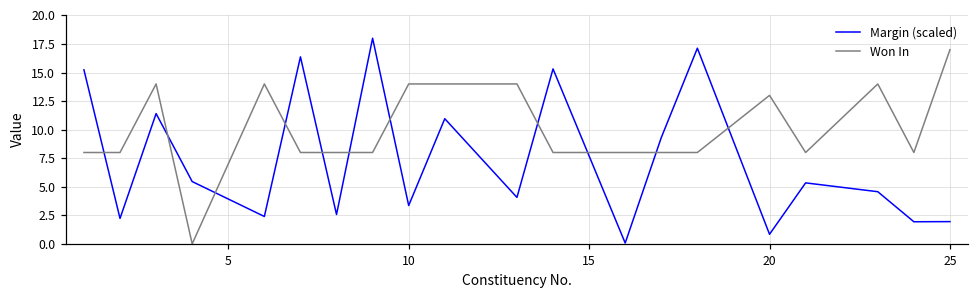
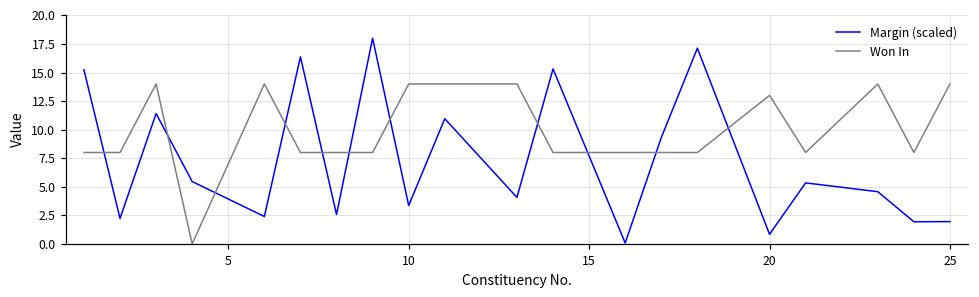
  {
    "Margin (scaled)": {
      "10": 3.4,
      "20": 1,
      "25": 2
    },
    "Won In": {
      "10": 14,
      "20": 13,
-     "25": 17
+     "25": 14
    }
  }
